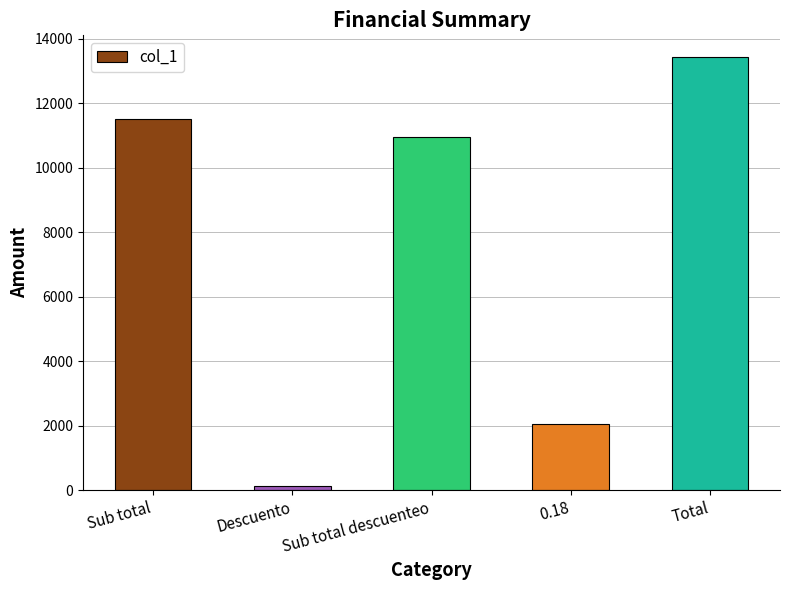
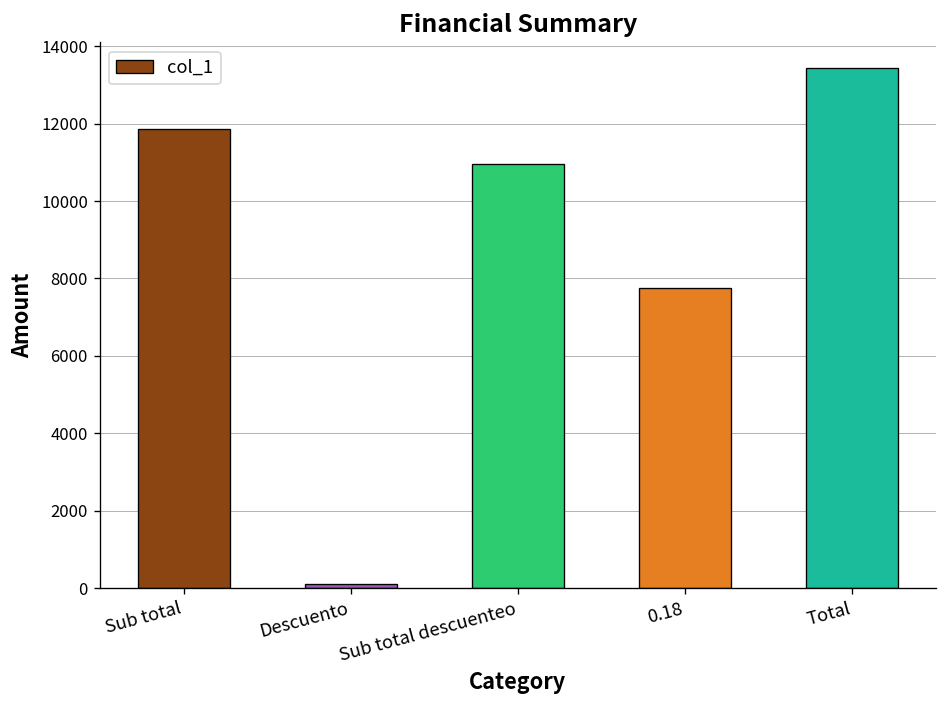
  {
-   "Sub total": 11500,
+   "Sub total": 11900,
    "Descuento": 100,
    "Sub total descuenteo": 11000,
-   "0.18": 2000,
+   "0.18": 7700,
    "Total": 13400
  }
